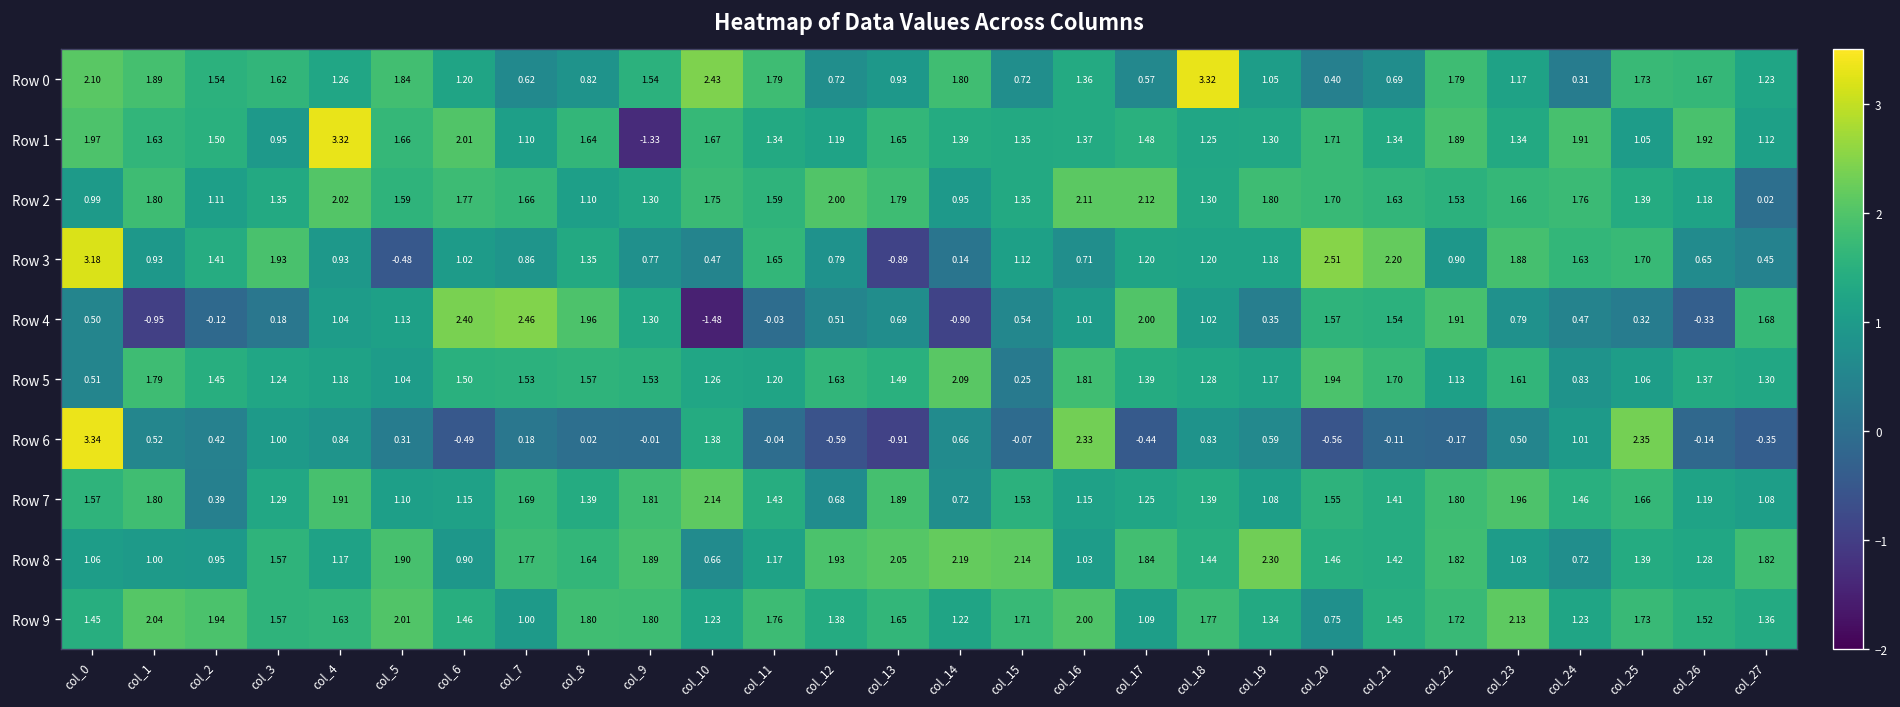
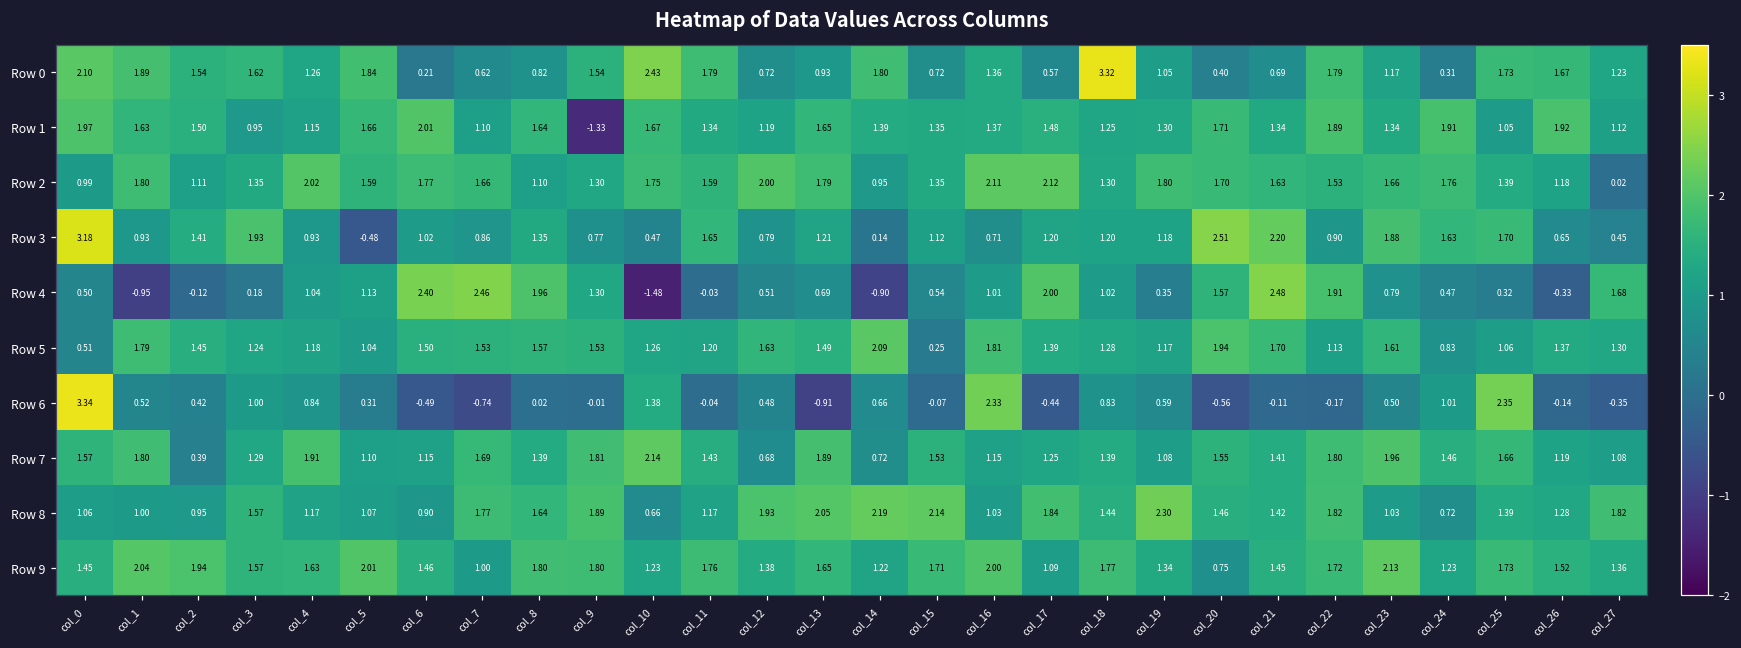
  {
    "Row 0": {
      "col_0": 2.10,
      "col_1": 1.89,
      "col_2": 1.54,
      "col_3": 1.62,
      "col_4": 1.26,
      "col_5": 1.84,
-     "col_6": 1.20,
+     "col_6": 0.21,
      "col_7": 0.62,
      "col_8": 0.82,
      "col_9": 1.54,
      "col_10": 2.43,
      "col_11": 1.79,
      "col_12": 0.72,
      "col_13": 0.93,
      "col_14": 1.80,
      "col_15": 0.72,
      "col_16": 1.36,
      "col_17": 0.57,
      "col_18": 3.32,
      "col_19": 1.05,
      "col_20": 0.40,
      "col_21": 0.69,
      "col_22": 1.79,
      "col_23": 1.17,
      "col_24": 0.31,
      "col_25": 1.73,
      "col_26": 1.67,
      "col_27": 1.23
    },
    "Row 1": {
      "col_0": 1.97,
      "col_1": 1.63,
      "col_2": 1.50,
      "col_3": 0.95,
-     "col_4": 3.32,
+     "col_4": 1.15,
      "col_5": 1.66,
      "col_6": 2.01,
      "col_7": 1.10,
      "col_8": 1.64,
      "col_9": -1.33,
      "col_10": 1.67,
      "col_11": 1.34,
      "col_12": 1.19,
      "col_13": 1.65,
      "col_14": 1.39,
      "col_15": 1.35,
      "col_16": 1.37,
      "col_17": 1.48,
      "col_18": 1.25,
      "col_19": 1.30,
      "col_20": 1.71,
      "col_21": 1.34,
      "col_22": 1.89,
      "col_23": 1.34,
      "col_24": 1.91,
      "col_25": 1.05,
      "col_26": 1.92,
      "col_27": 1.12
    },
    "Row 3": {
      "col_0": 3.18,
      "col_1": 0.93,
      "col_2": 1.41,
      "col_3": 1.93,
      "col_4": 0.93,
      "col_5": -0.48,
      "col_6": 1.02,
      "col_7": 0.86,
      "col_8": 1.35,
      "col_9": 0.77,
      "col_10": 0.47,
      "col_11": 1.65,
      "col_12": 0.79,
-     "col_13": -0.89,
+     "col_13": 1.21,
      "col_14": 0.14,
      "col_15": 1.12,
      "col_16": 0.71,
      "col_17": 1.20,
      "col_18": 1.20,
      "col_19": 1.18,
      "col_20": 2.51,
      "col_21": 2.20,
      "col_22": 0.90,
      "col_23": 1.88,
      "col_24": 1.63,
      "col_25": 1.70,
      "col_26": 0.65,
      "col_27": 0.45
    },
    "Row 4": {
      "col_0": 0.50,
      "col_1": -0.95,
      "col_2": -0.12,
      "col_3": 0.18,
      "col_4": 1.04,
      "col_5": 1.13,
      "col_6": 2.40,
      "col_7": 2.46,
      "col_8": 1.96,
      "col_9": 1.30,
      "col_10": -1.48,
      "col_11": -0.03,
      "col_12": 0.51,
      "col_13": 0.69,
      "col_14": -0.90,
      "col_15": 0.54,
      "col_16": 1.01,
      "col_17": 2.00,
      "col_18": 1.02,
      "col_19": 0.35,
      "col_20": 1.57,
-     "col_21": 1.54,
+     "col_21": 2.48,
      "col_22": 1.91,
      "col_23": 0.79,
      "col_24": 0.47,
      "col_25": 0.32,
      "col_26": -0.33,
      "col_27": 1.68
    },
    "Row 6": {
      "col_0": 3.34,
      "col_1": 0.52,
      "col_2": 0.42,
      "col_3": 1.00,
      "col_4": 0.84,
      "col_5": 0.31,
      "col_6": -0.49,
-     "col_7": 0.18,
+     "col_7": -0.74,
      "col_8": 0.02,
      "col_9": -0.01,
      "col_10": 1.38,
      "col_11": -0.04,
-     "col_12": -0.59,
+     "col_12": 0.48,
      "col_13": -0.91,
      "col_14": 0.66,
      "col_15": -0.07,
      "col_16": 2.33,
      "col_17": -0.44,
      "col_18": 0.83,
      "col_19": 0.59,
      "col_20": -0.56,
      "col_21": -0.11,
      "col_22": -0.17,
      "col_23": 0.50,
      "col_24": 1.01,
      "col_25": 2.35,
      "col_26": -0.14,
      "col_27": -0.35
    },
    "Row 8": {
      "col_0": 1.06,
      "col_1": 1.00,
      "col_2": 0.95,
      "col_3": 1.57,
      "col_4": 1.17,
-     "col_5": 1.90,
+     "col_5": 1.07,
      "col_6": 0.90,
      "col_7": 1.77,
      "col_8": 1.64,
      "col_9": 1.89,
      "col_10": 0.66,
      "col_11": 1.17,
      "col_12": 1.93,
      "col_13": 2.05,
      "col_14": 2.19,
      "col_15": 2.14,
      "col_16": 1.03,
      "col_17": 1.84,
      "col_18": 1.44,
      "col_19": 2.30,
      "col_20": 1.46,
      "col_21": 1.42,
      "col_22": 1.82,
      "col_23": 1.03,
      "col_24": 0.72,
      "col_25": 1.39,
      "col_26": 1.28,
      "col_27": 1.82
    }
  }
